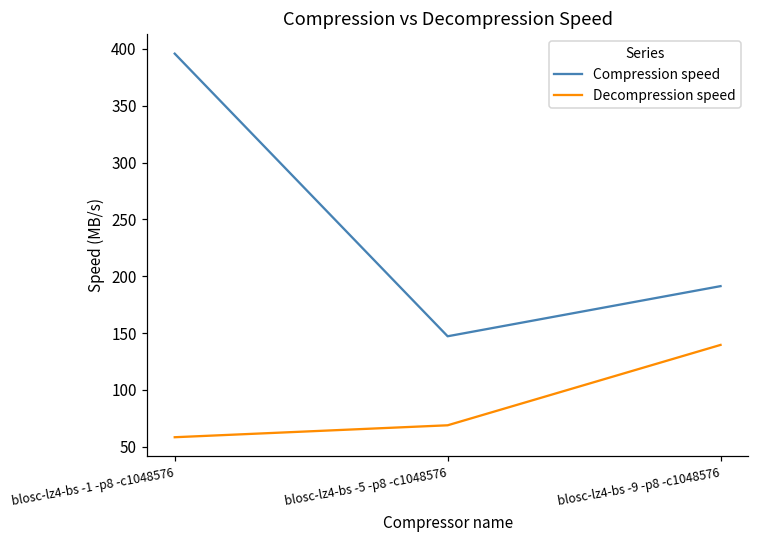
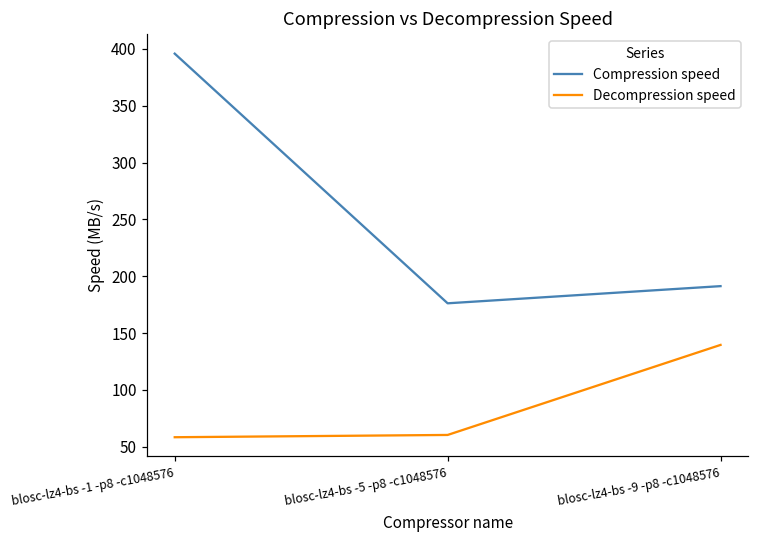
  {
    "Compression speed": {
      "blosc-lz4-bs -1 -p8 -c1048576": 396,
-     "blosc-lz4-bs -5 -p8 -c1048576": 147,
+     "blosc-lz4-bs -5 -p8 -c1048576": 176,
      "blosc-lz4-bs -9 -p8 -c1048576": 191
    },
    "Decompression speed": {
      "blosc-lz4-bs -1 -p8 -c1048576": 58,
-     "blosc-lz4-bs -5 -p8 -c1048576": 69,
+     "blosc-lz4-bs -5 -p8 -c1048576": 60,
      "blosc-lz4-bs -9 -p8 -c1048576": 140
    }
  }
